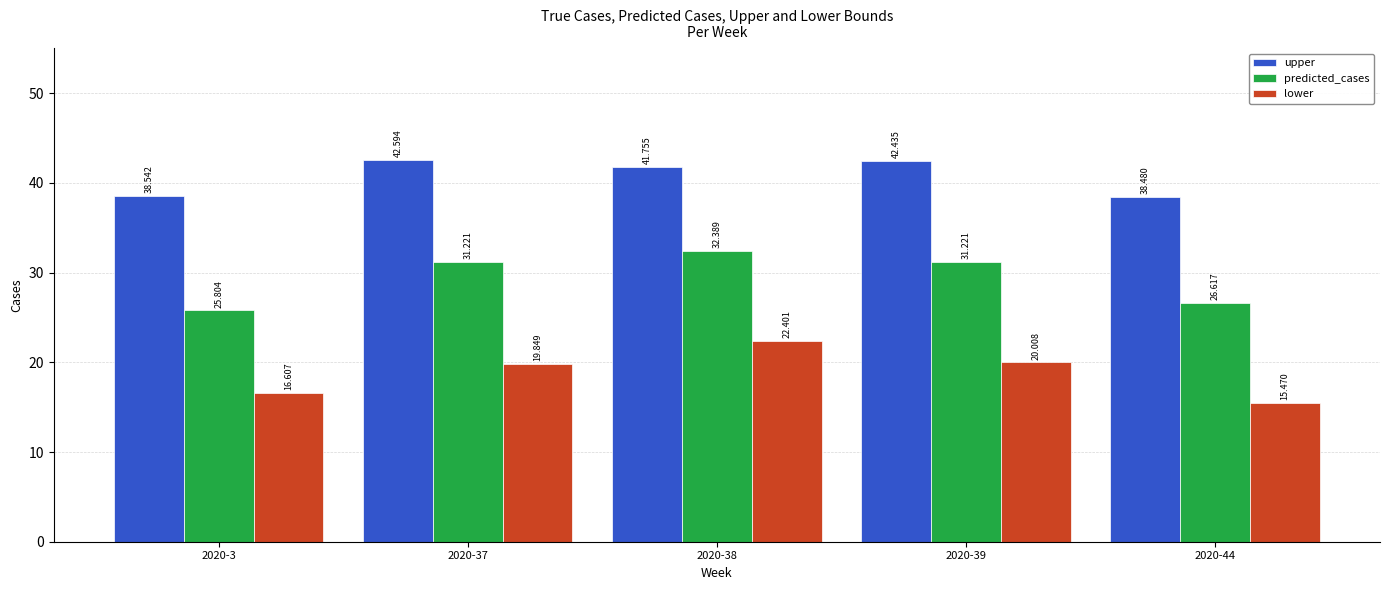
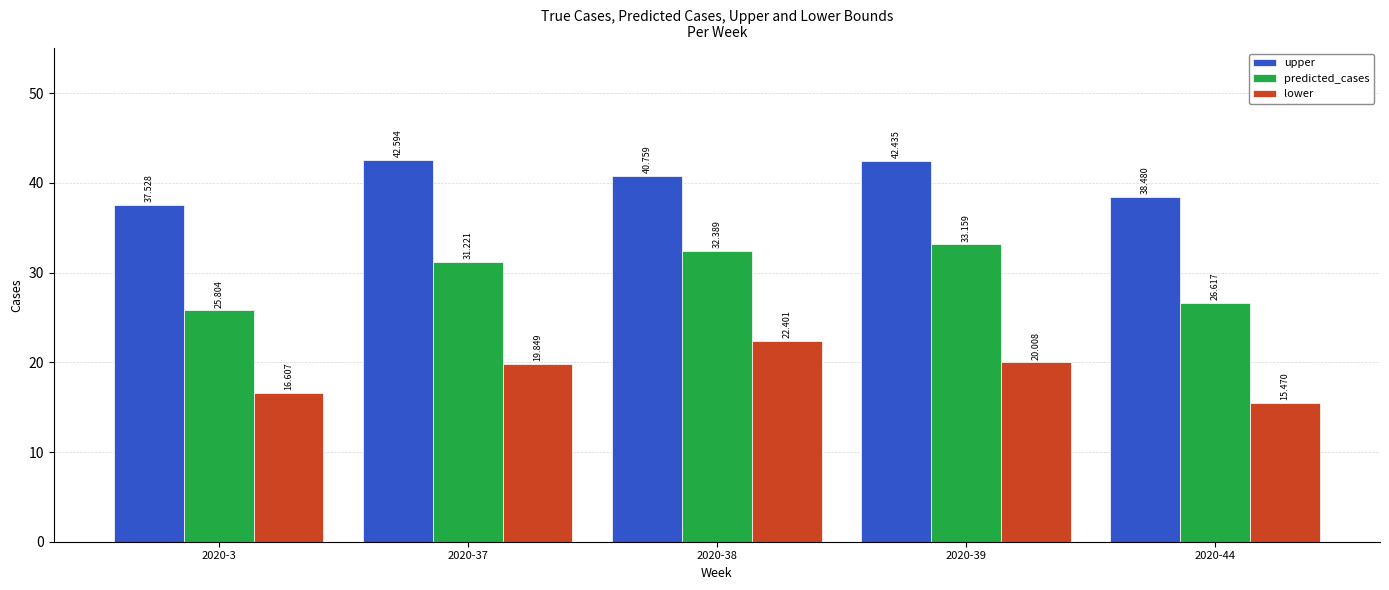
  {
    "upper": {
-     "2020-3": 38.542,
+     "2020-3": 37.528,
      "2020-37": 42.594,
-     "2020-38": 41.755,
+     "2020-38": 40.759,
      "2020-39": 42.435,
      "2020-44": 38.480
    },
    "predicted_cases": {
      "2020-3": 25.804,
      "2020-37": 31.221,
      "2020-38": 32.389,
-     "2020-39": 31.221,
+     "2020-39": 33.159,
      "2020-44": 26.617
    },
    "lower": {
      "2020-3": 16.607,
      "2020-37": 19.849,
      "2020-38": 22.401,
      "2020-39": 20.008,
      "2020-44": 15.470
    }
  }
